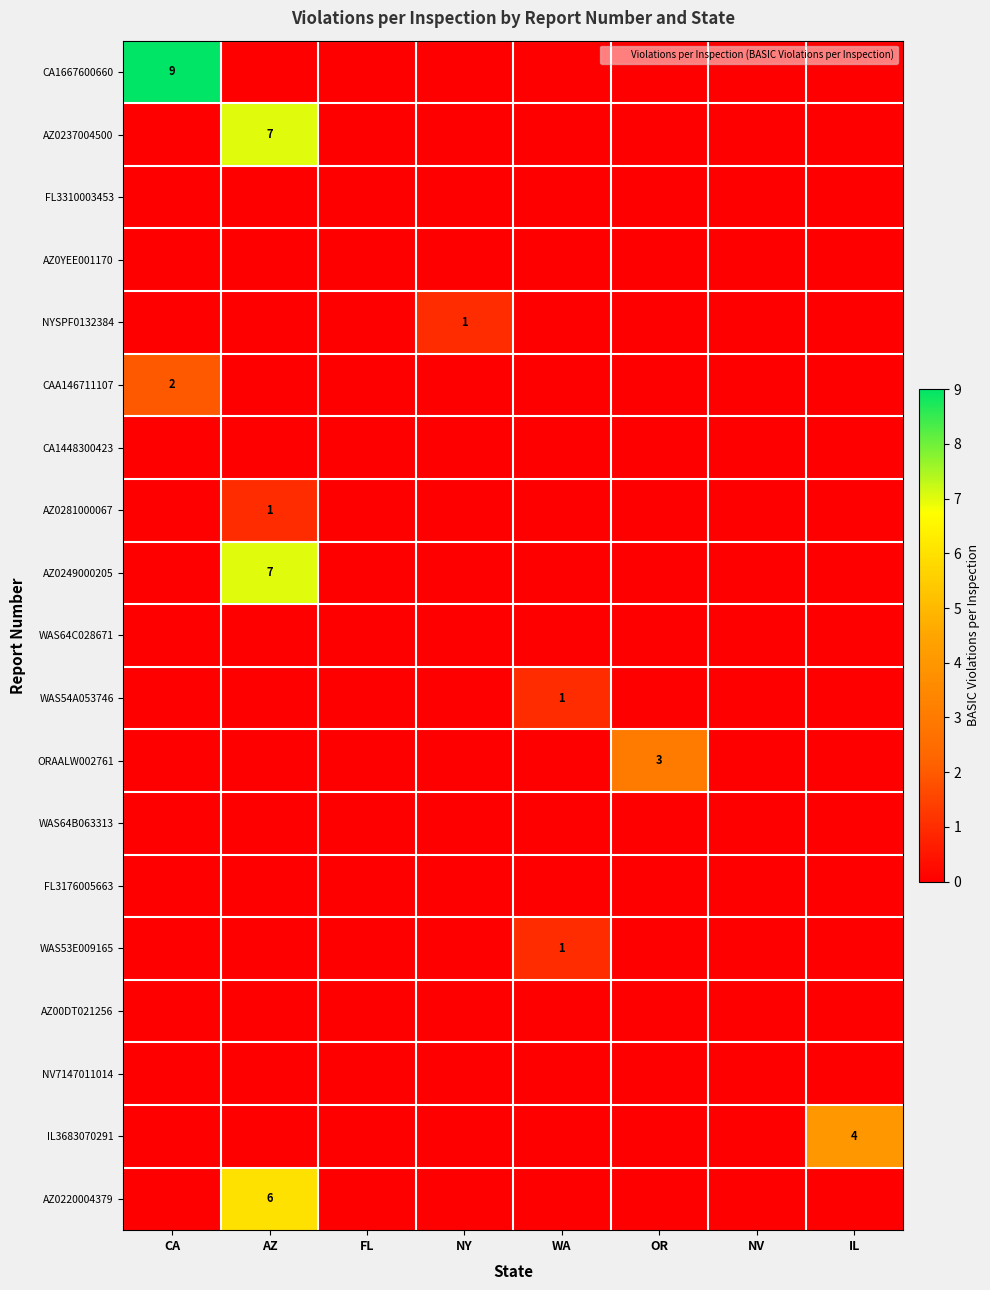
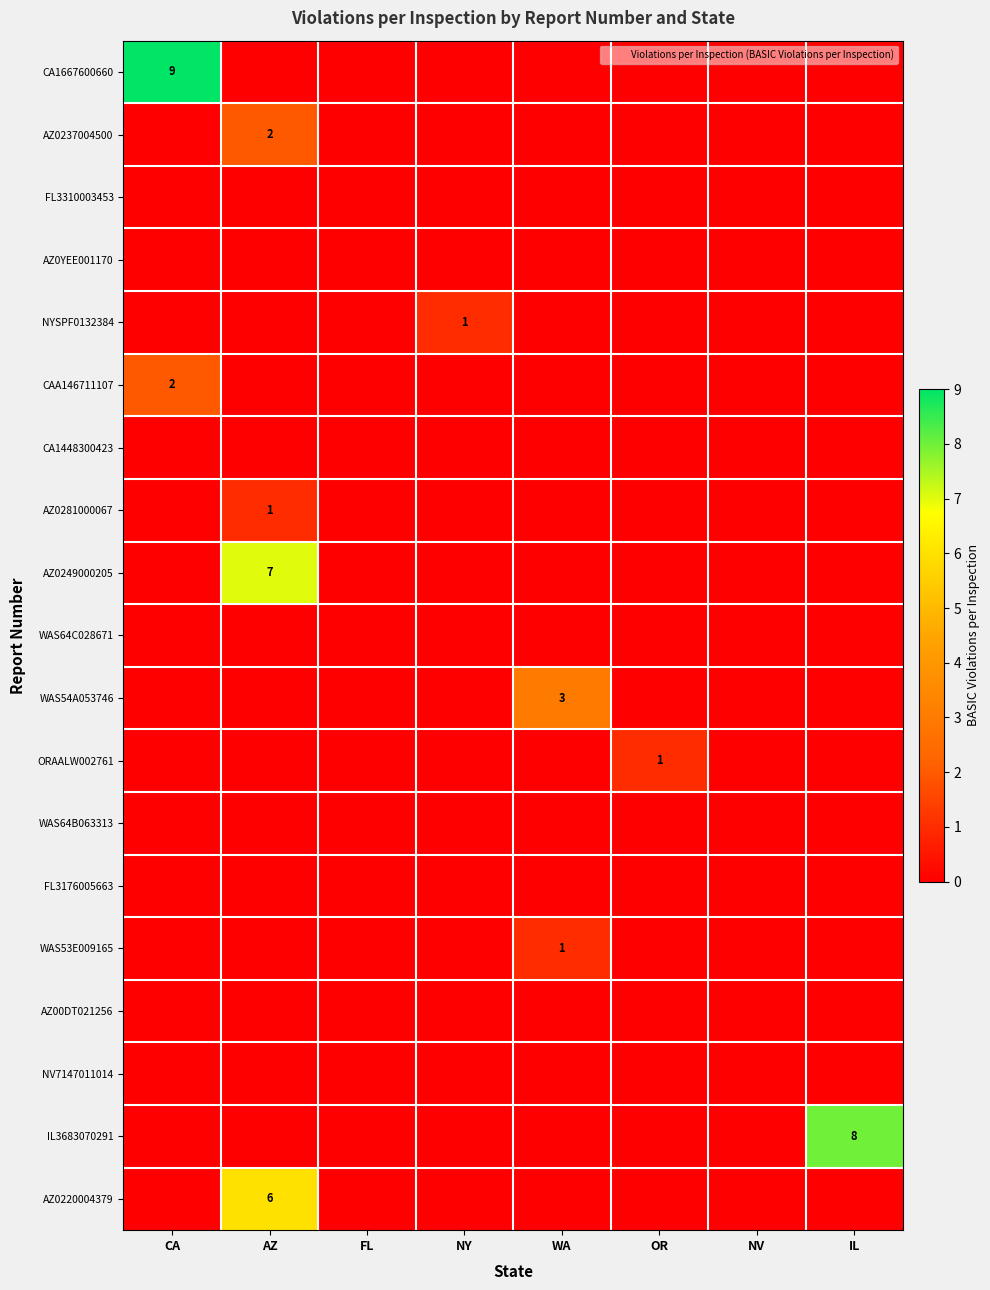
  {
    "CA1667600660": {
      "CA": 9
    },
    "AZ0237004500": {
-     "AZ": 7
+     "AZ": 2
    },
    "NYSPF0132384": {
      "NY": 1
    },
    "CAA146711107": {
      "CA": 2
    },
    "AZ0281000067": {
      "AZ": 1
    },
    "AZ0249000205": {
      "AZ": 7
    },
    "WAS54A053746": {
-     "WA": 1
+     "WA": 3
    },
    "ORAALW002761": {
-     "OR": 3
+     "OR": 1
    },
    "WAS53E009165": {
      "WA": 1
    },
    "IL3683070291": {
-     "IL": 4
+     "IL": 8
    },
    "AZ0220004379": {
      "AZ": 6
    }
  }
